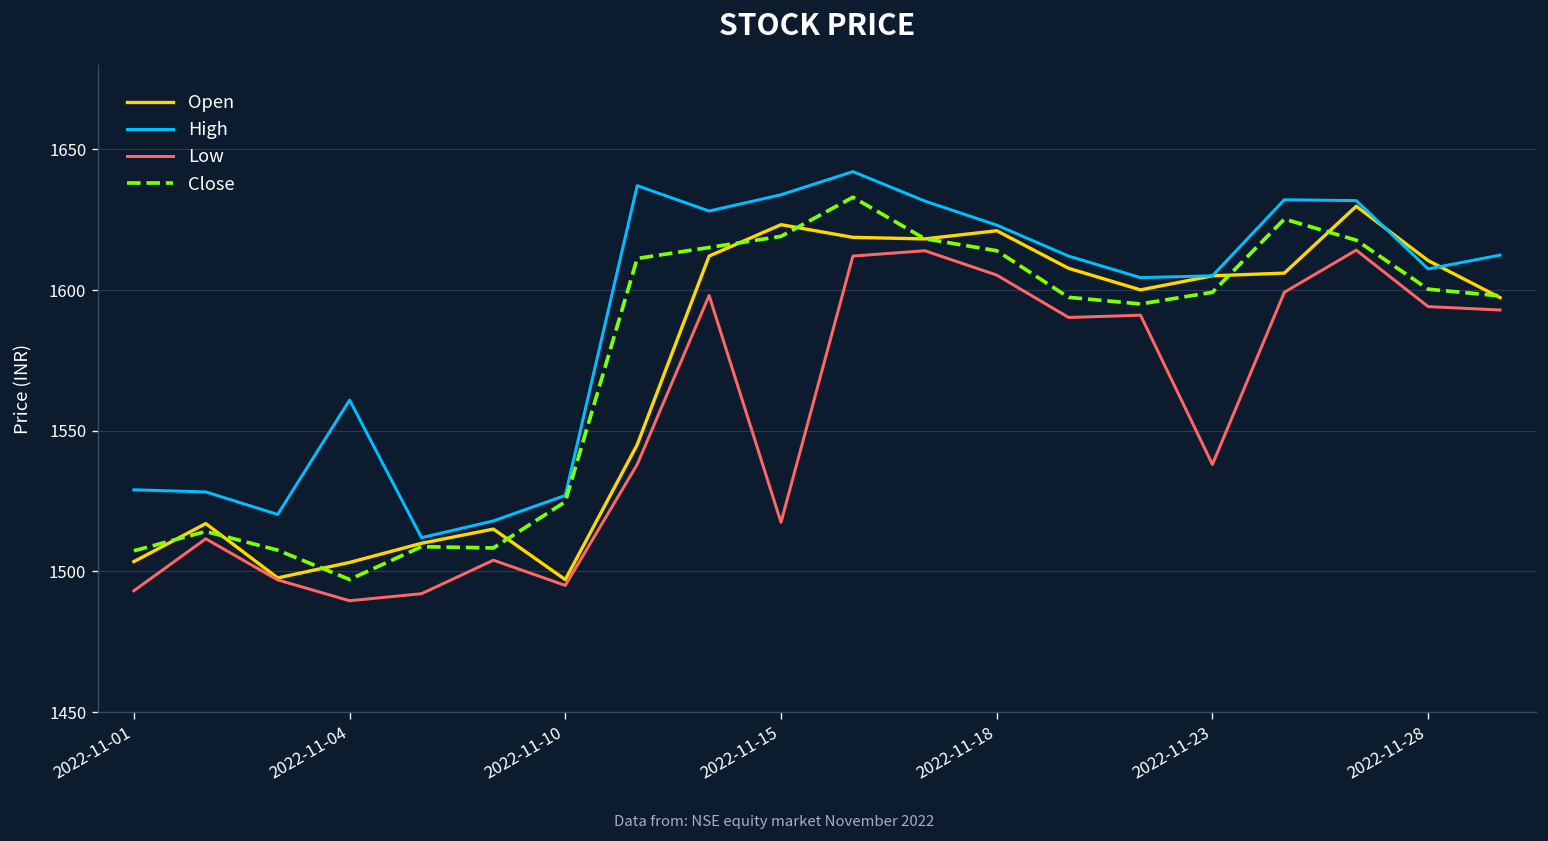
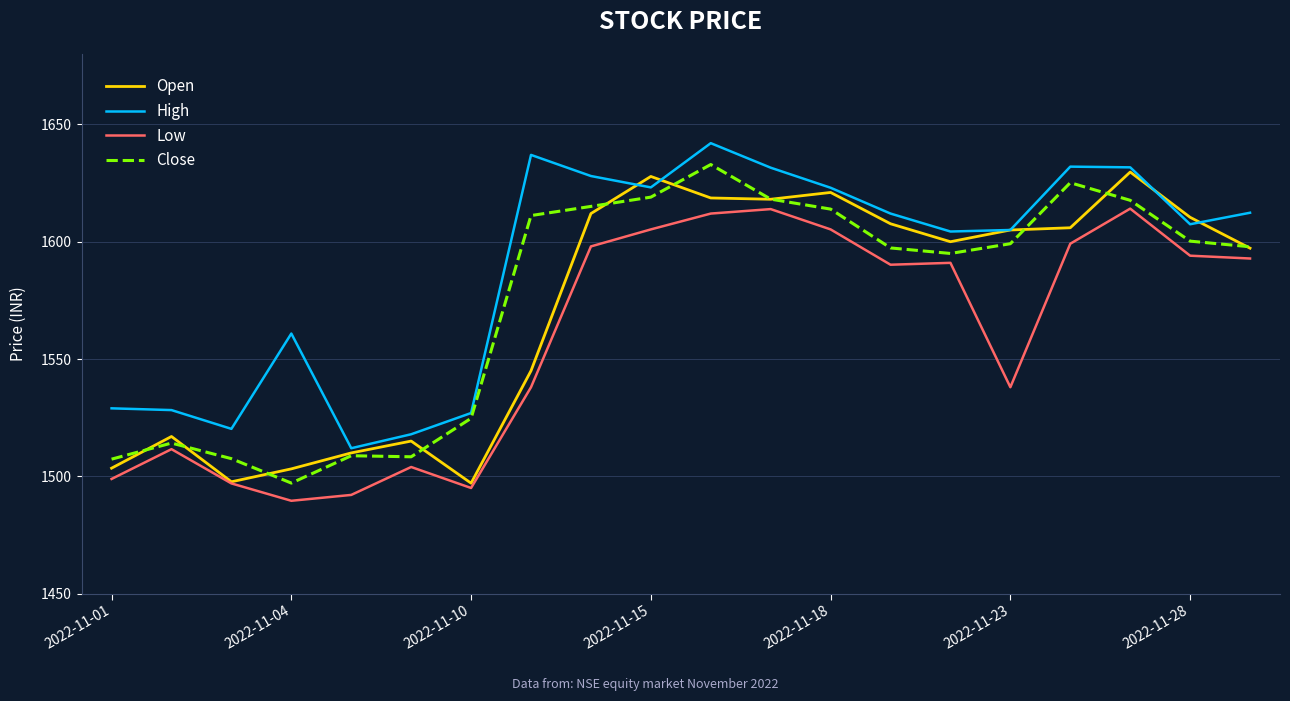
  {
    "Open": {
      "2022-11-01": 1504,
      "2022-11-04": 1503,
      "2022-11-10": 1497,
-     "2022-11-15": 1623,
+     "2022-11-15": 1628,
      "2022-11-18": 1621,
      "2022-11-28": 1610
    },
    "High": {
      "2022-11-01": 1529,
      "2022-11-04": 1561,
      "2022-11-10": 1527,
-     "2022-11-15": 1634,
+     "2022-11-15": 1623,
      "2022-11-18": 1623,
      "2022-11-28": 1607
    },
    "Low": {
-     "2022-11-01": 1493,
+     "2022-11-01": 1499,
      "2022-11-04": 1490,
      "2022-11-10": 1495,
-     "2022-11-15": 1517,
+     "2022-11-15": 1605,
      "2022-11-18": 1605,
      "2022-11-23": 1538,
      "2022-11-28": 1594
    },
    "Close": {
      "2022-11-01": 1507,
      "2022-11-04": 1497,
      "2022-11-10": 1525,
      "2022-11-15": 1619,
      "2022-11-18": 1614,
      "2022-11-23": 1599,
      "2022-11-28": 1600
    }
  }
